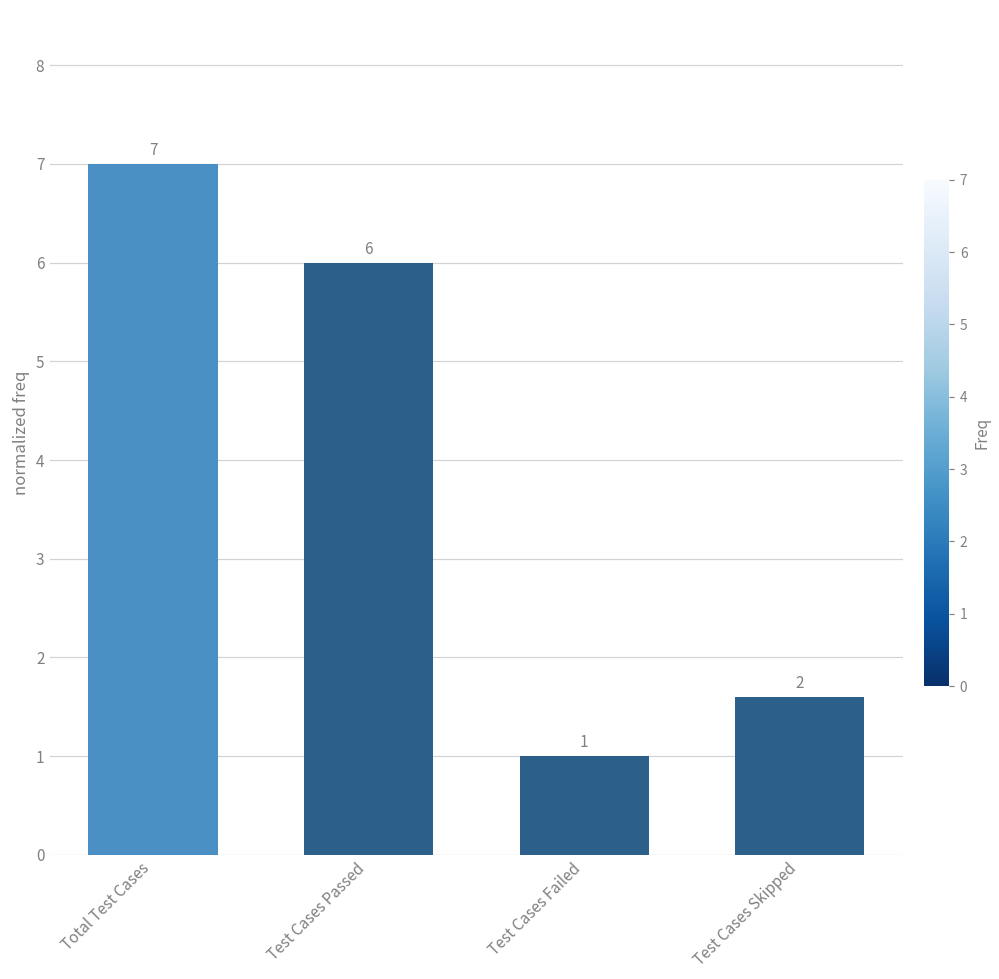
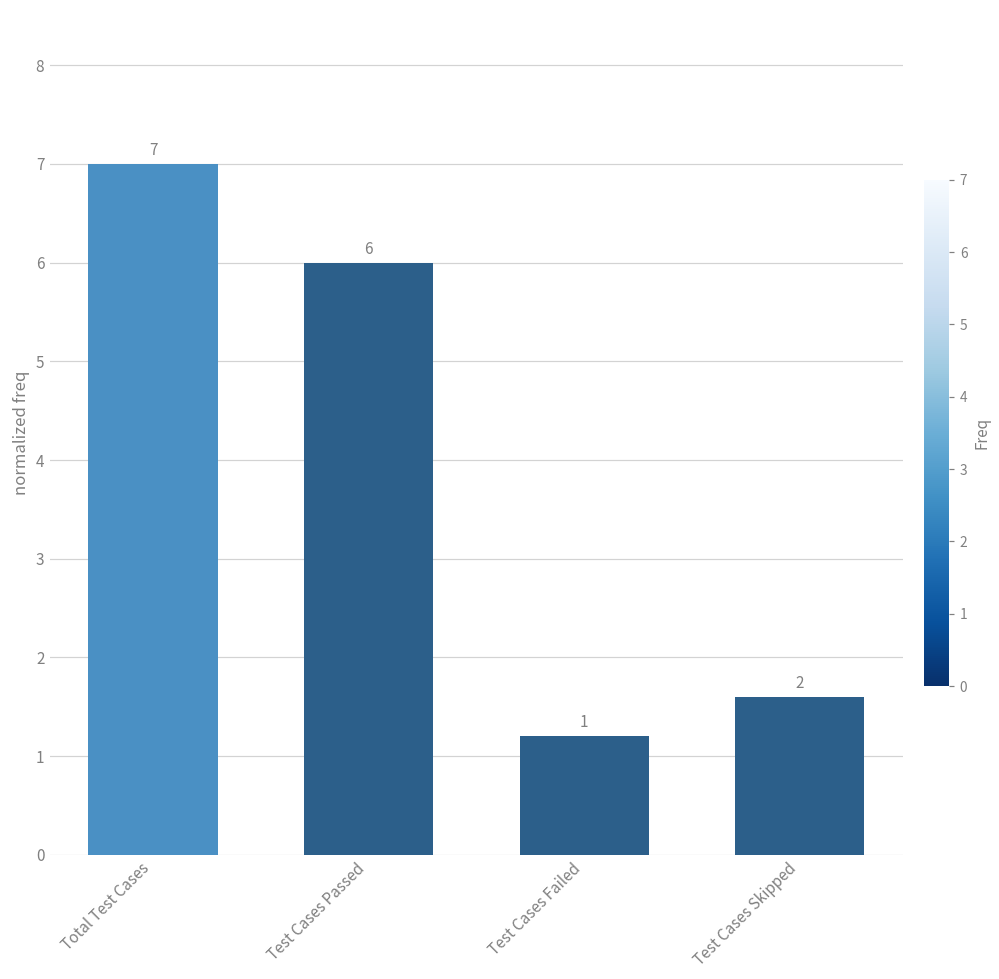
  {
-   "Test Cases Failed": 1.0
+   "Test Cases Failed": 1.2
  }
